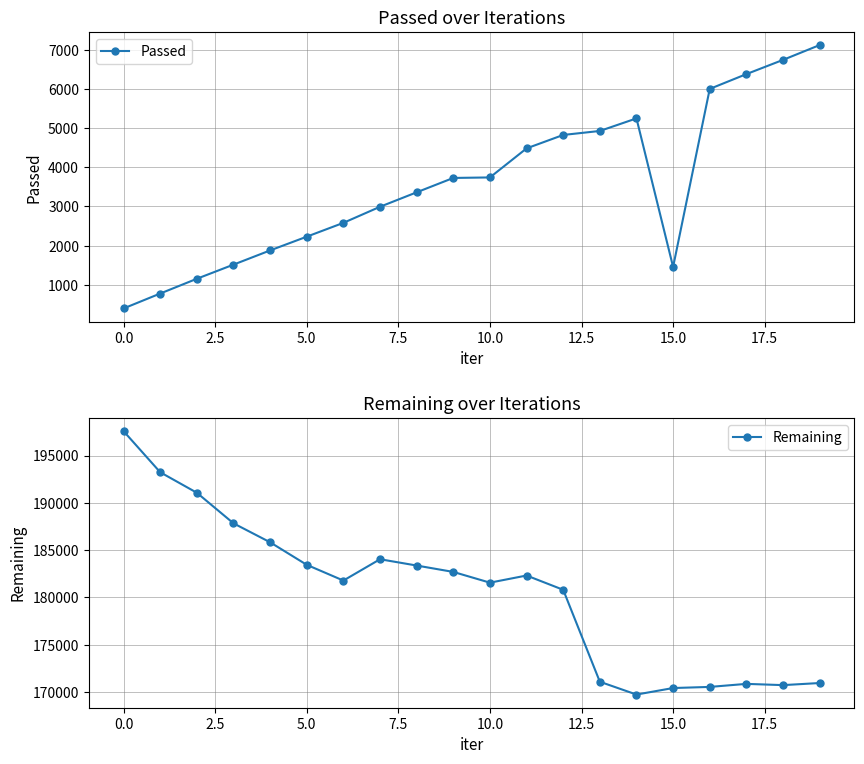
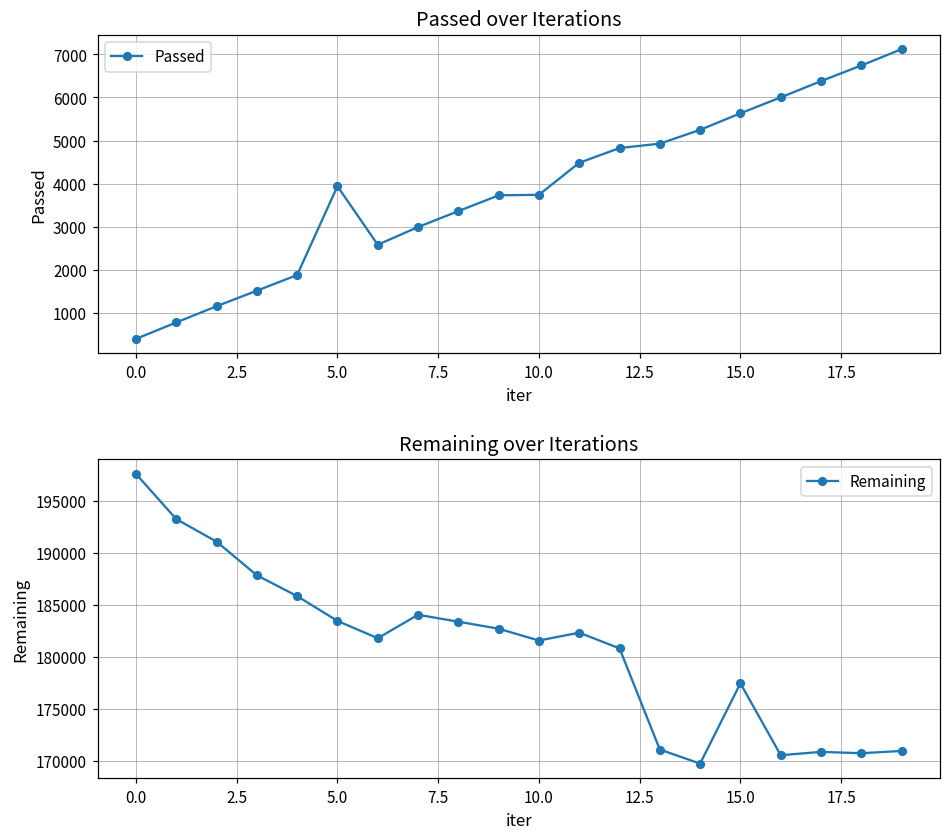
  {
    "Passed over Iterations": {
      "0.0": 400,
-     "5.0": 2200,
+     "5.0": 3900,
      "10.0": 3700,
-     "15.0": 1500
+     "15.0": 5600
    },
    "Remaining over Iterations": {
      "0.0": 198000,
      "5.0": 183000,
      "10.0": 182000,
-     "15.0": 170000
+     "15.0": 177000
    }
  }
